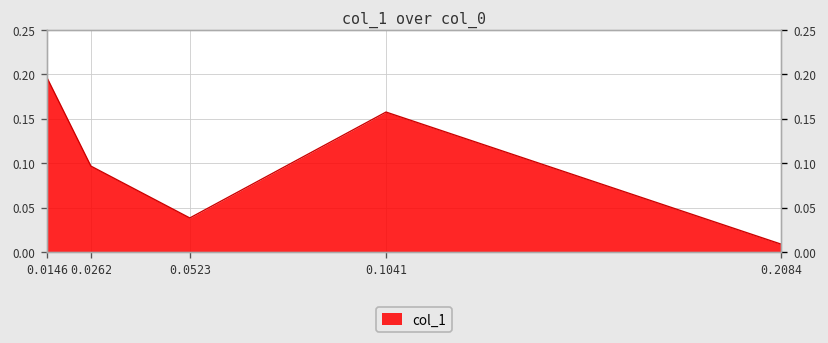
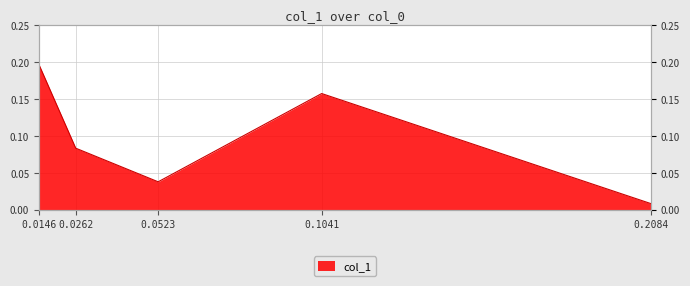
  {
    "0.0146": 0.20,
-   "0.0262": 0.10,
+   "0.0262": 0.08,
    "0.0523": 0.04,
    "0.1041": 0.16,
    "0.2084": 0.01
  }
